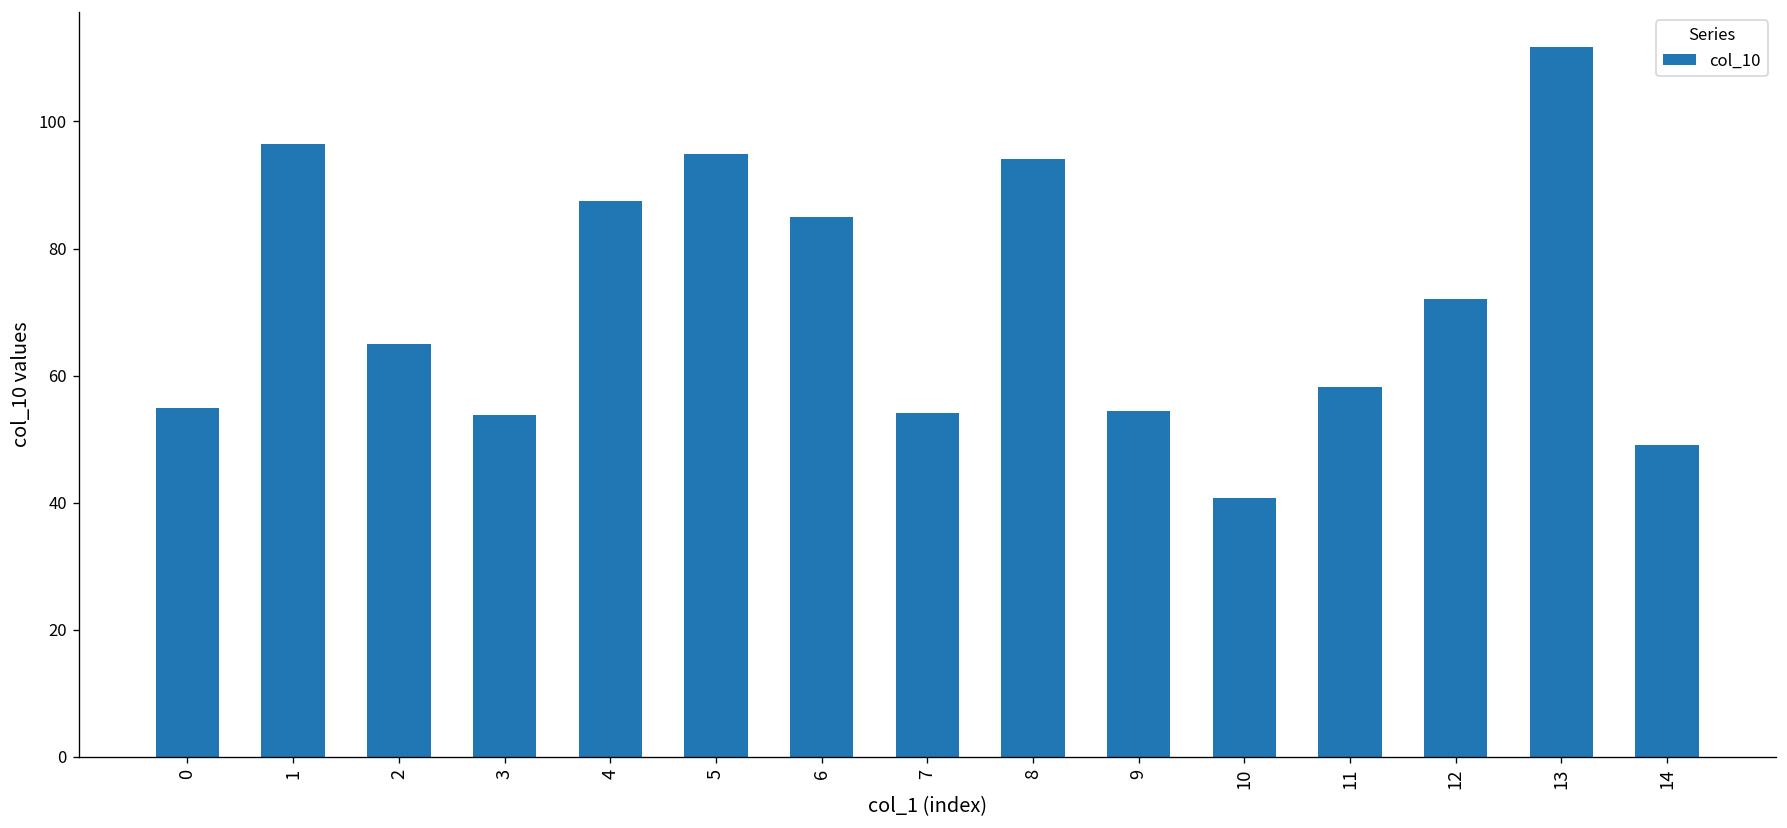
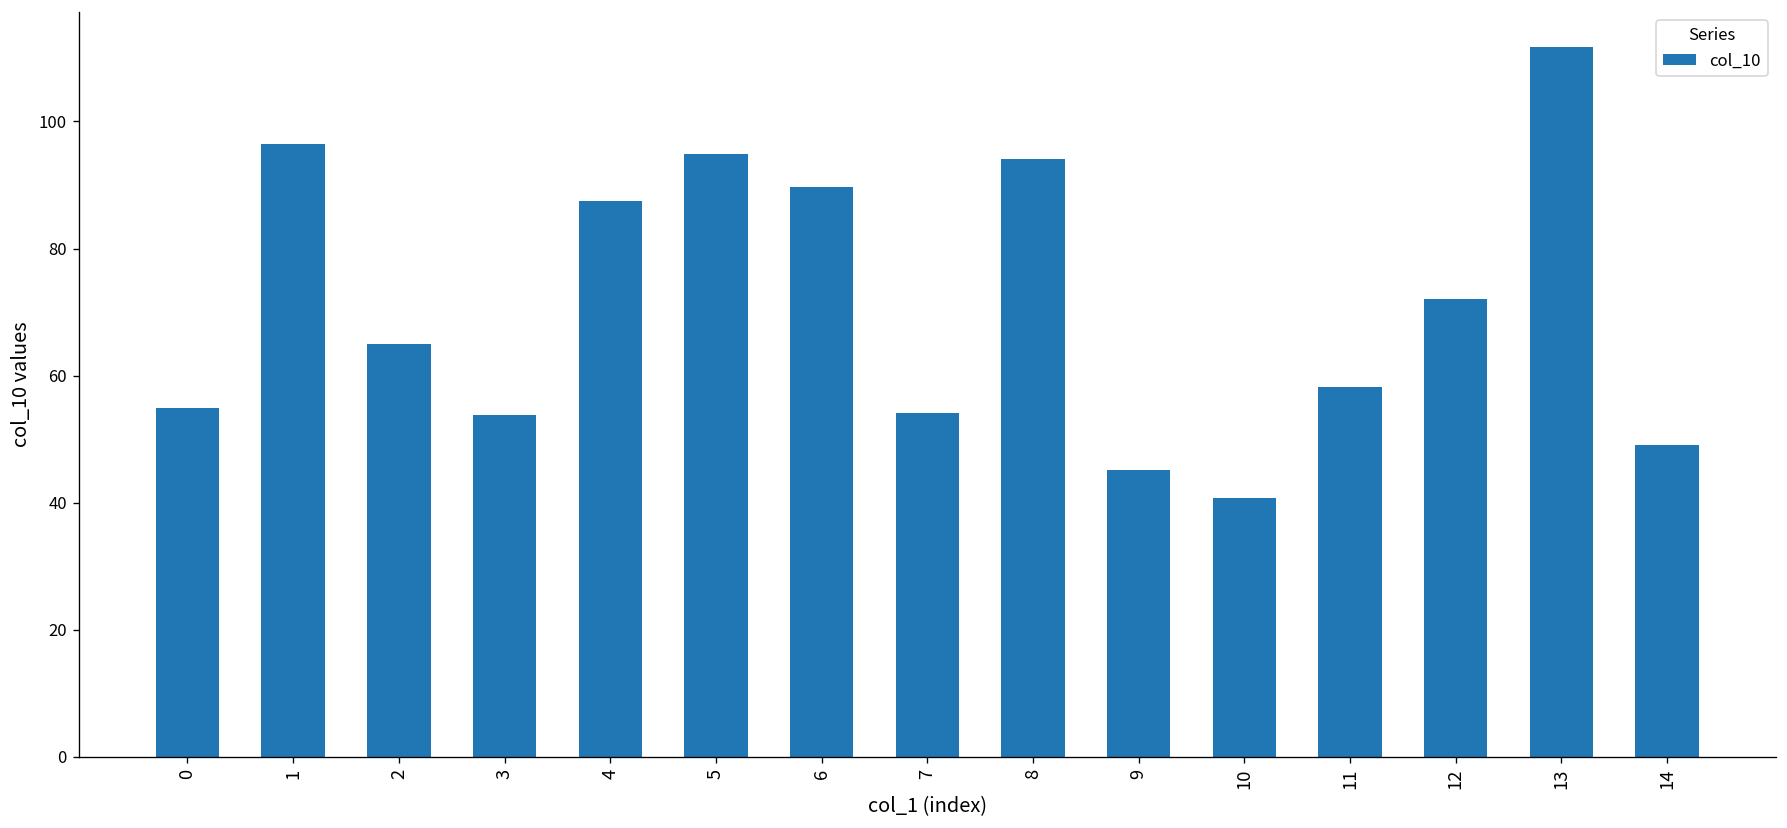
  {
    "0": 55,
    "1": 96,
    "2": 65,
    "3": 54,
    "4": 87,
    "5": 95,
-   "6": 85,
+   "6": 90,
    "7": 54,
    "8": 94,
-   "9": 54,
+   "9": 45,
    "10": 41,
    "11": 58,
    "12": 72,
    "13": 112,
    "14": 49
  }
